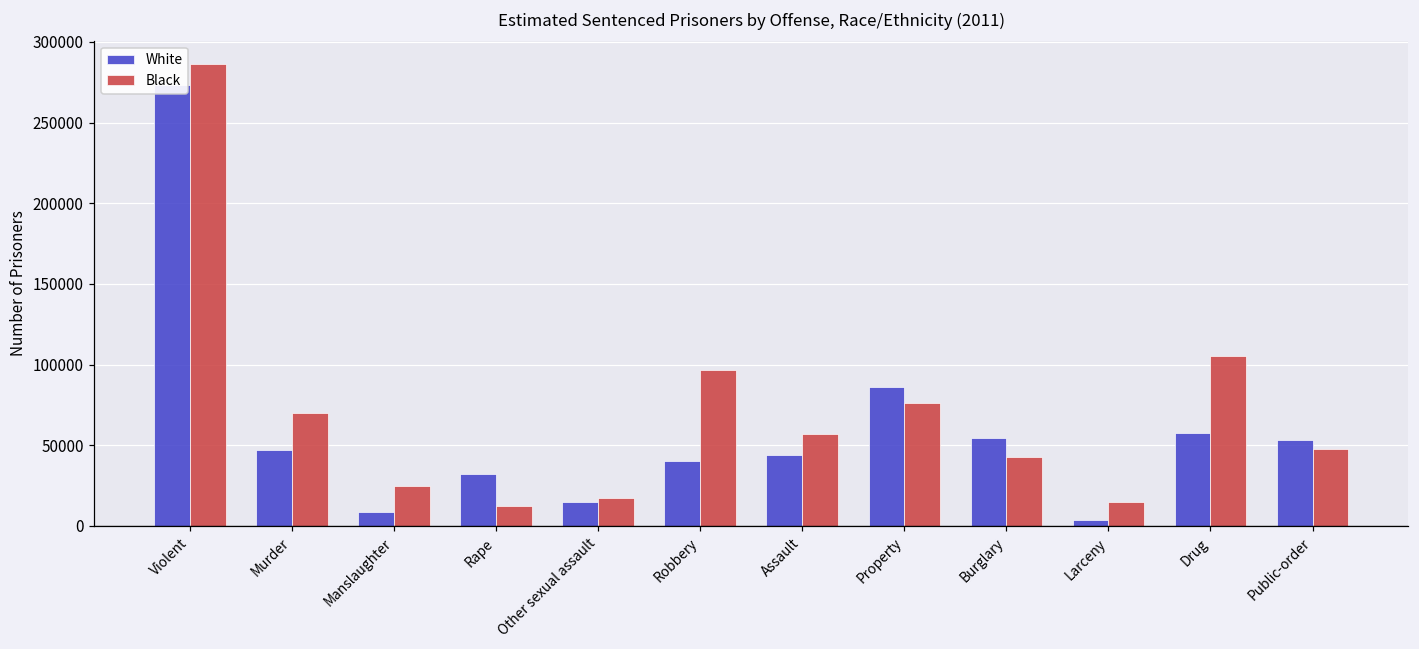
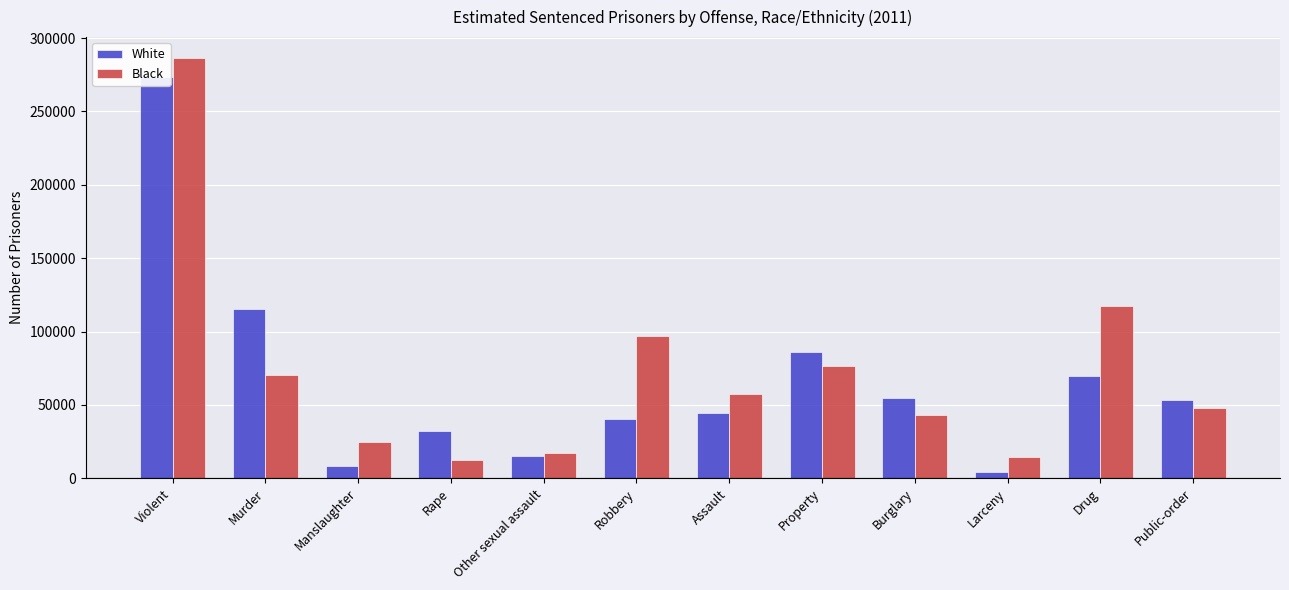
  {
    "White": {
-     "Murder": 47000,
+     "Murder": 115000,
      "Manslaughter": 9000,
      "Rape": 33000,
      "Other sexual assault": 15000,
      "Robbery": 40000,
      "Assault": 44000,
      "Property": 86000,
      "Burglary": 54000,
      "Larceny": 4000,
-     "Drug": 58000,
+     "Drug": 70000,
      "Public-order": 53000
    },
    "Black": {
      "Violent": 286000,
      "Murder": 70000,
      "Manslaughter": 25000,
      "Rape": 13000,
      "Other sexual assault": 17000,
      "Robbery": 97000,
      "Assault": 57000,
      "Property": 76000,
      "Burglary": 43000,
      "Larceny": 15000,
-     "Drug": 106000,
+     "Drug": 118000,
      "Public-order": 48000
    }
  }
